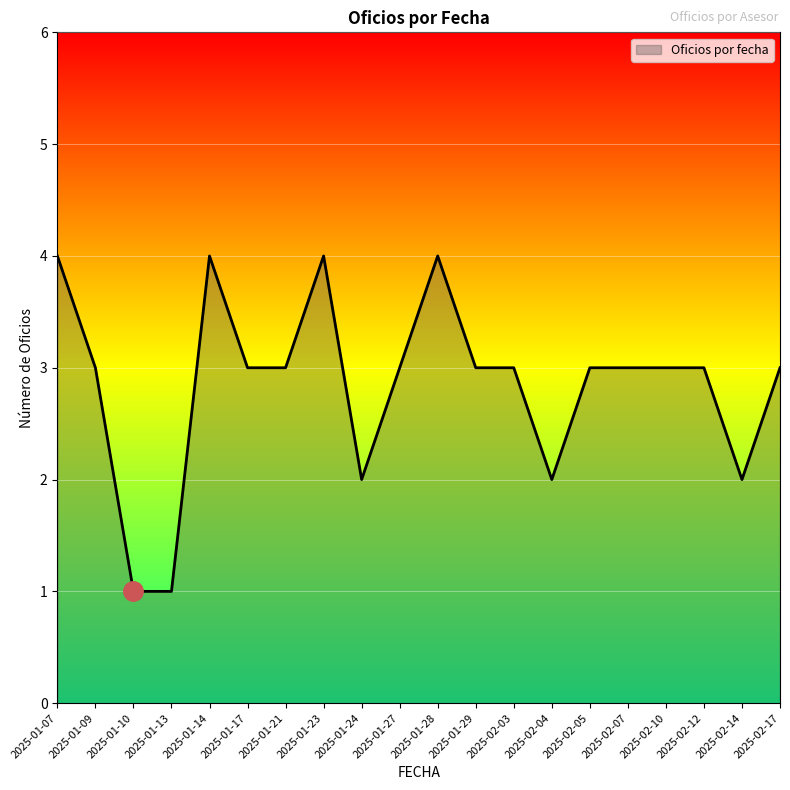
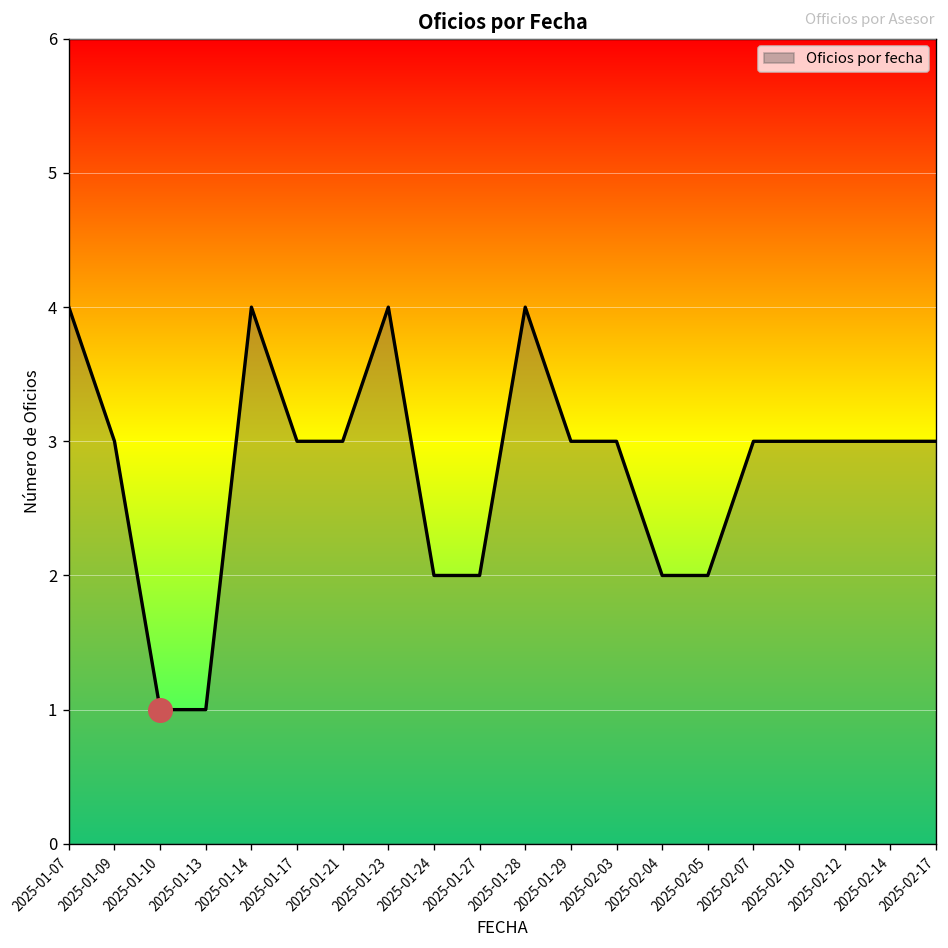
  {
    "Oficios por fecha": {
      "2025-01-07": 4,
      "2025-01-09": 3,
      "2025-01-13": 1,
      "2025-01-14": 4,
      "2025-01-17": 3,
      "2025-01-21": 3,
      "2025-01-23": 4,
      "2025-01-24": 2,
-     "2025-01-27": 3,
+     "2025-01-27": 2,
      "2025-01-28": 4,
      "2025-01-29": 3,
      "2025-02-03": 3,
      "2025-02-04": 2,
-     "2025-02-05": 3,
+     "2025-02-05": 2,
      "2025-02-07": 3,
      "2025-02-10": 3,
      "2025-02-12": 3,
-     "2025-02-14": 2,
+     "2025-02-14": 3,
      "2025-02-17": 3
    }
  }
